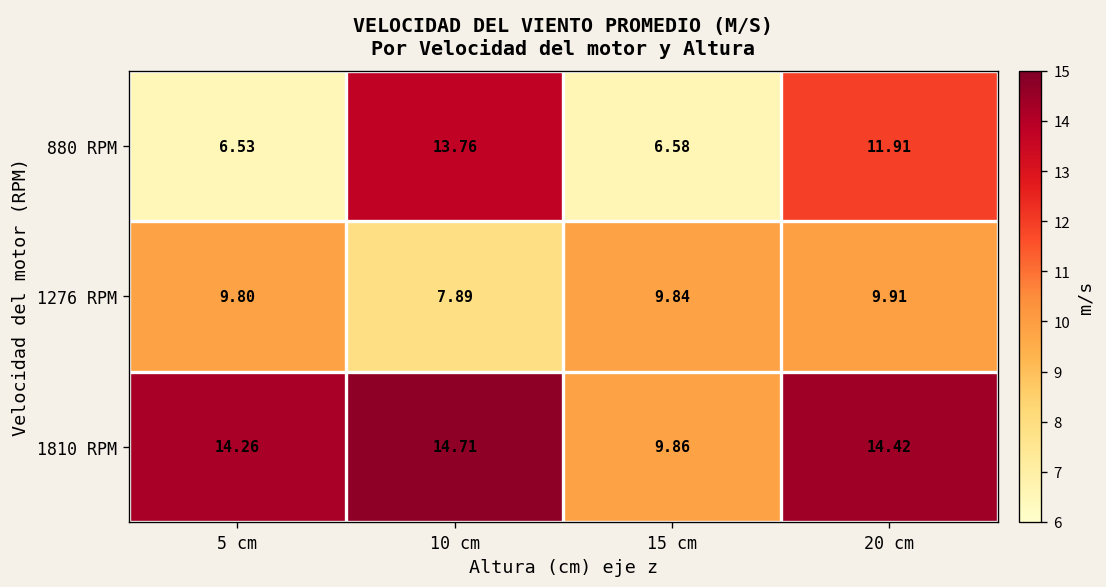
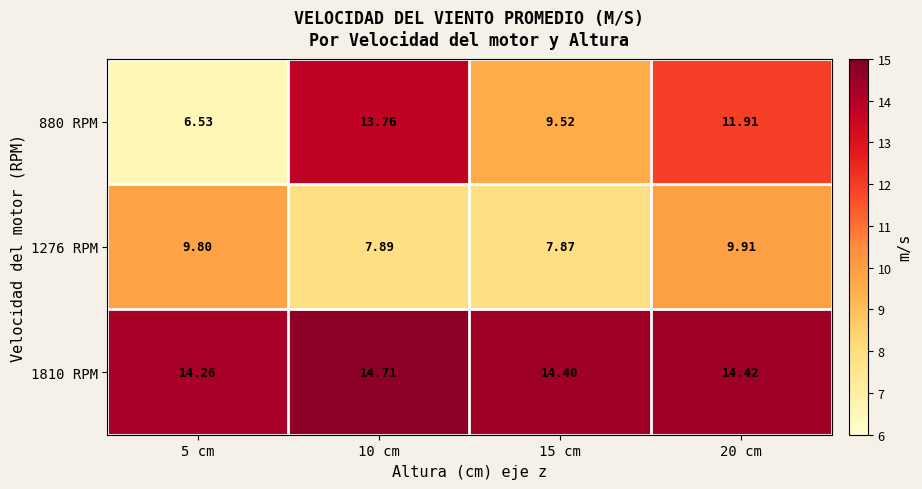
  {
    "880 RPM": {
      "5 cm": 6.53,
      "10 cm": 13.76,
-     "15 cm": 6.58,
+     "15 cm": 9.52,
      "20 cm": 11.91
    },
    "1276 RPM": {
      "5 cm": 9.80,
      "10 cm": 7.89,
-     "15 cm": 9.84,
+     "15 cm": 7.87,
      "20 cm": 9.91
    },
    "1810 RPM": {
      "5 cm": 14.26,
      "10 cm": 14.71,
-     "15 cm": 9.86,
+     "15 cm": 14.40,
      "20 cm": 14.42
    }
  }
